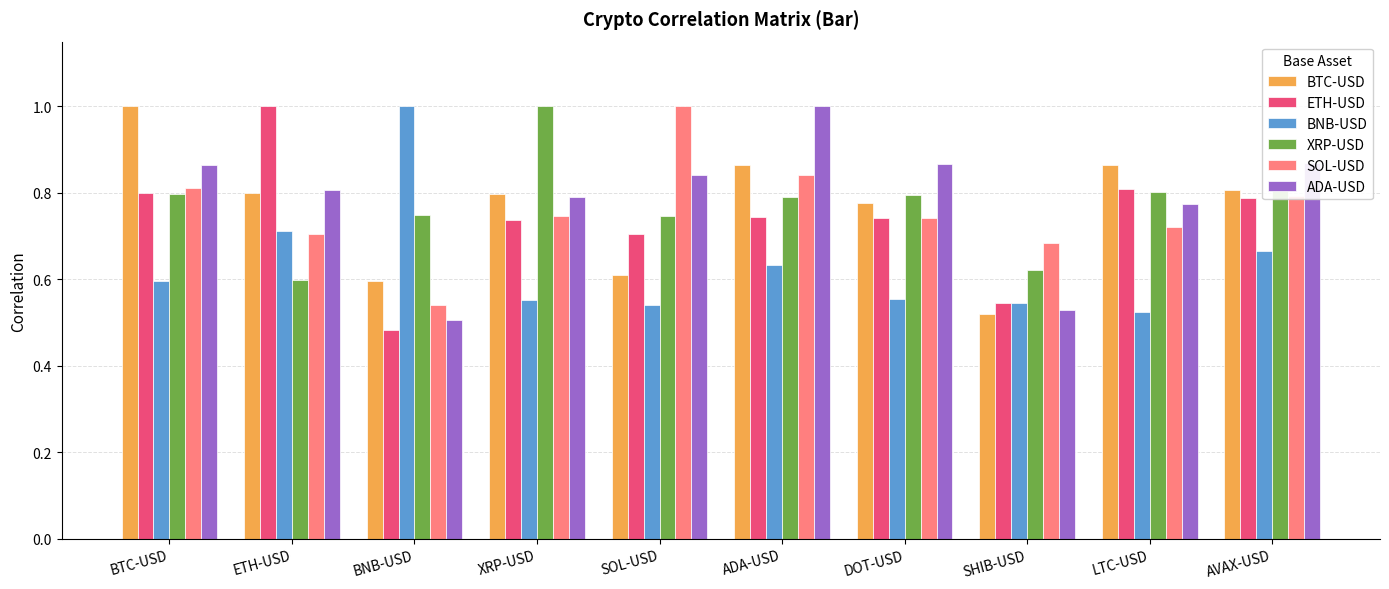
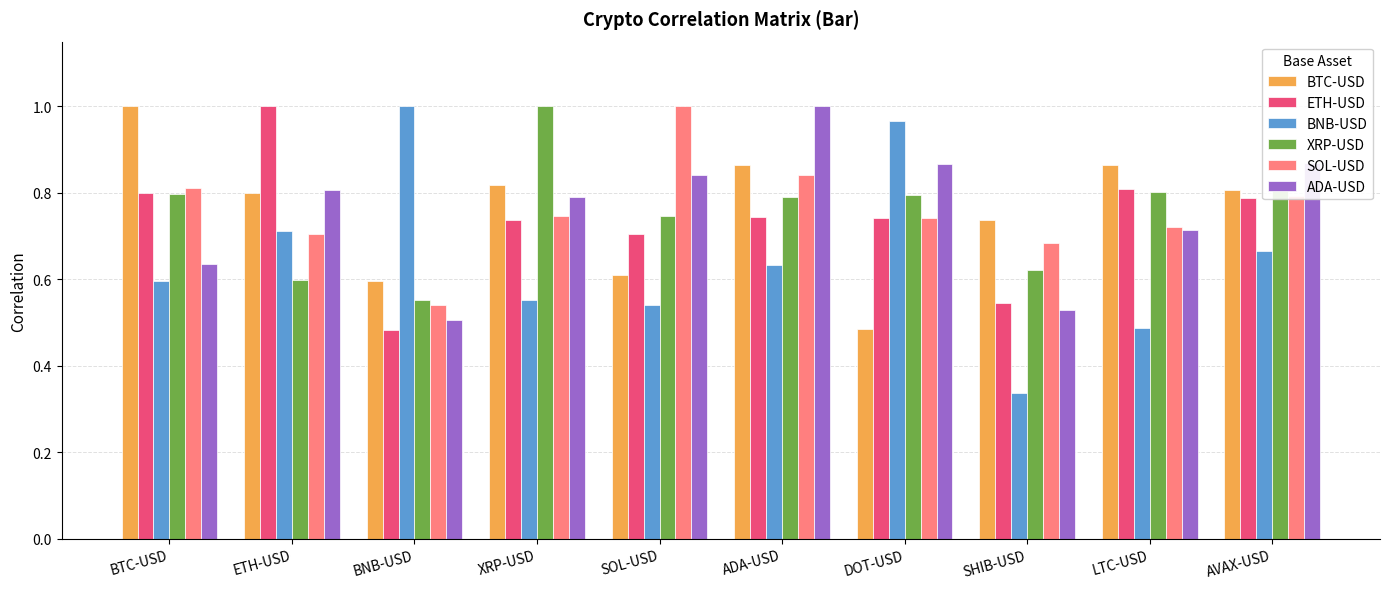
  {
    "BTC-USD": {
      "BTC-USD": 1.00,
      "ETH-USD": 0.80,
      "BNB-USD": 0.60,
-     "XRP-USD": 0.80,
+     "XRP-USD": 0.82,
      "SOL-USD": 0.61,
      "ADA-USD": 0.87,
-     "DOT-USD": 0.78,
-     "SHIB-USD": 0.52,
+     "DOT-USD": 0.49,
+     "SHIB-USD": 0.74,
      "LTC-USD": 0.86,
      "AVAX-USD": 0.81
    },
    "BNB-USD": {
      "BTC-USD": 0.60,
      "ETH-USD": 0.71,
      "BNB-USD": 1.00,
      "XRP-USD": 0.55,
      "SOL-USD": 0.54,
      "ADA-USD": 0.63,
-     "DOT-USD": 0.56,
-     "SHIB-USD": 0.55,
-     "LTC-USD": 0.52,
+     "DOT-USD": 0.97,
+     "SHIB-USD": 0.34,
+     "LTC-USD": 0.49,
      "AVAX-USD": 0.67
    },
    "XRP-USD": {
      "BTC-USD": 0.80,
      "ETH-USD": 0.60,
-     "BNB-USD": 0.75,
+     "BNB-USD": 0.55,
      "XRP-USD": 1.00,
      "SOL-USD": 0.75,
      "ADA-USD": 0.79,
      "DOT-USD": 0.80,
      "SHIB-USD": 0.62,
      "LTC-USD": 0.80
    },
    "ADA-USD": {
-     "BTC-USD": 0.87,
+     "BTC-USD": 0.64,
      "ETH-USD": 0.81,
      "BNB-USD": 0.51,
      "XRP-USD": 0.79,
      "SOL-USD": 0.84,
      "ADA-USD": 1.00,
      "DOT-USD": 0.87,
      "SHIB-USD": 0.53,
-     "LTC-USD": 0.77
+     "LTC-USD": 0.72
    }
  }
